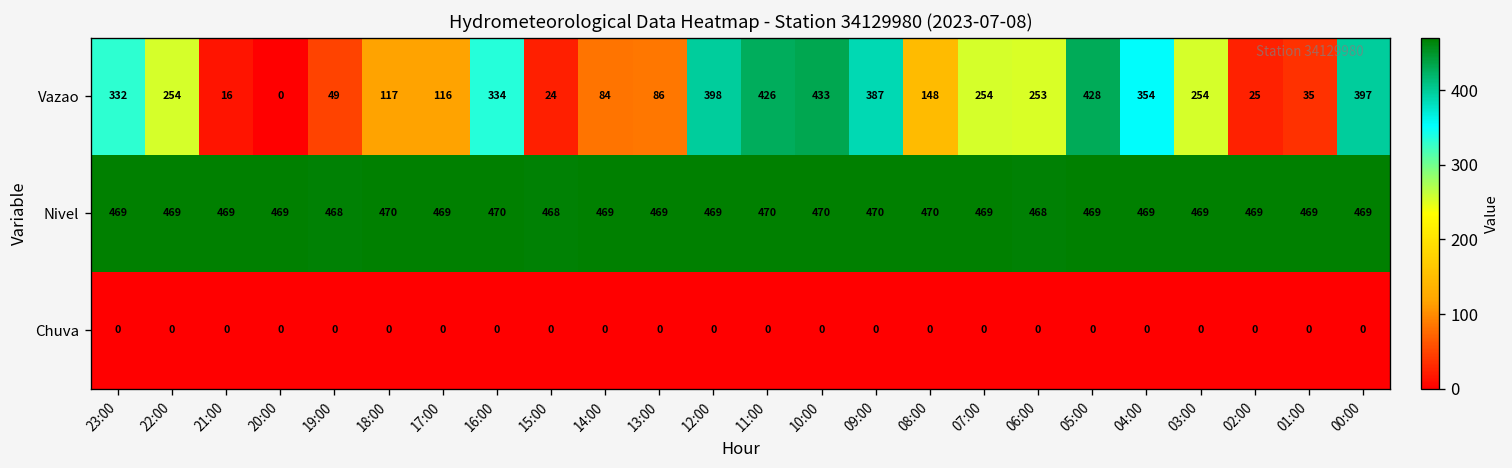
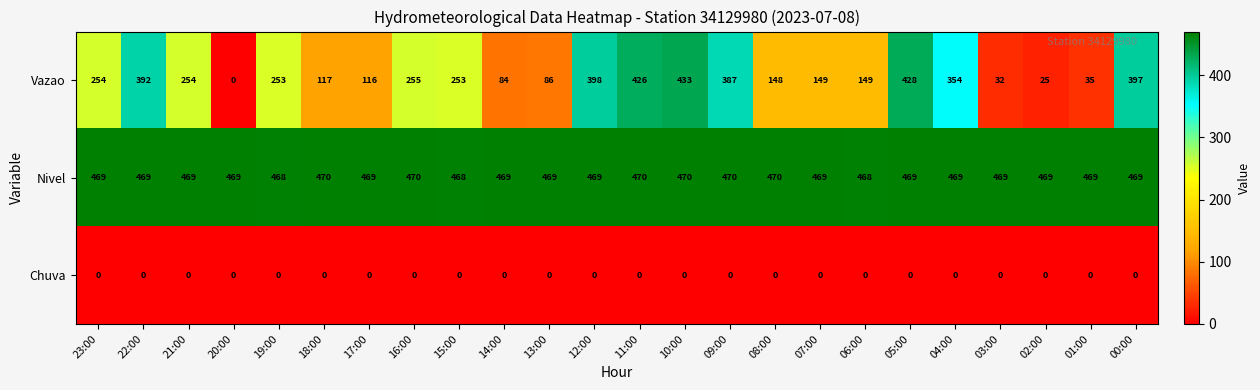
  {
    "Vazao": {
-     "23:00": 332,
-     "22:00": 254,
-     "21:00": 16,
+     "23:00": 254,
+     "22:00": 392,
+     "21:00": 254,
      "20:00": 0,
-     "19:00": 49,
+     "19:00": 253,
      "18:00": 117,
      "17:00": 116,
-     "16:00": 334,
-     "15:00": 24,
+     "16:00": 255,
+     "15:00": 253,
      "14:00": 84,
      "13:00": 86,
      "12:00": 398,
      "11:00": 426,
      "10:00": 433,
      "09:00": 387,
      "08:00": 148,
-     "07:00": 254,
-     "06:00": 253,
+     "07:00": 149,
+     "06:00": 149,
      "05:00": 428,
      "04:00": 354,
-     "03:00": 254,
+     "03:00": 32,
      "02:00": 25,
      "00:00": 397
    },
    "Nivel": {
      "23:00": 469,
      "22:00": 469,
      "21:00": 469,
      "20:00": 469,
      "19:00": 468,
      "18:00": 470,
      "17:00": 469,
      "16:00": 470,
      "15:00": 468,
      "14:00": 469,
      "13:00": 469,
      "12:00": 469,
      "11:00": 470,
      "10:00": 470,
      "09:00": 470,
      "08:00": 470,
      "07:00": 469,
      "06:00": 468,
      "05:00": 469,
      "04:00": 469,
      "03:00": 469,
      "02:00": 469,
      "01:00": 469,
      "00:00": 469
    },
    "Chuva": {
      "23:00": 0,
      "22:00": 0,
      "21:00": 0,
      "20:00": 0,
      "19:00": 0,
      "18:00": 0,
      "17:00": 0,
      "16:00": 0,
      "15:00": 0,
      "14:00": 0,
      "13:00": 0,
      "12:00": 0,
      "11:00": 0,
      "10:00": 0,
      "09:00": 0,
      "08:00": 0,
      "07:00": 0,
      "06:00": 0,
      "05:00": 0,
      "04:00": 0,
      "03:00": 0,
      "02:00": 0,
      "01:00": 0,
      "00:00": 0
    }
  }
